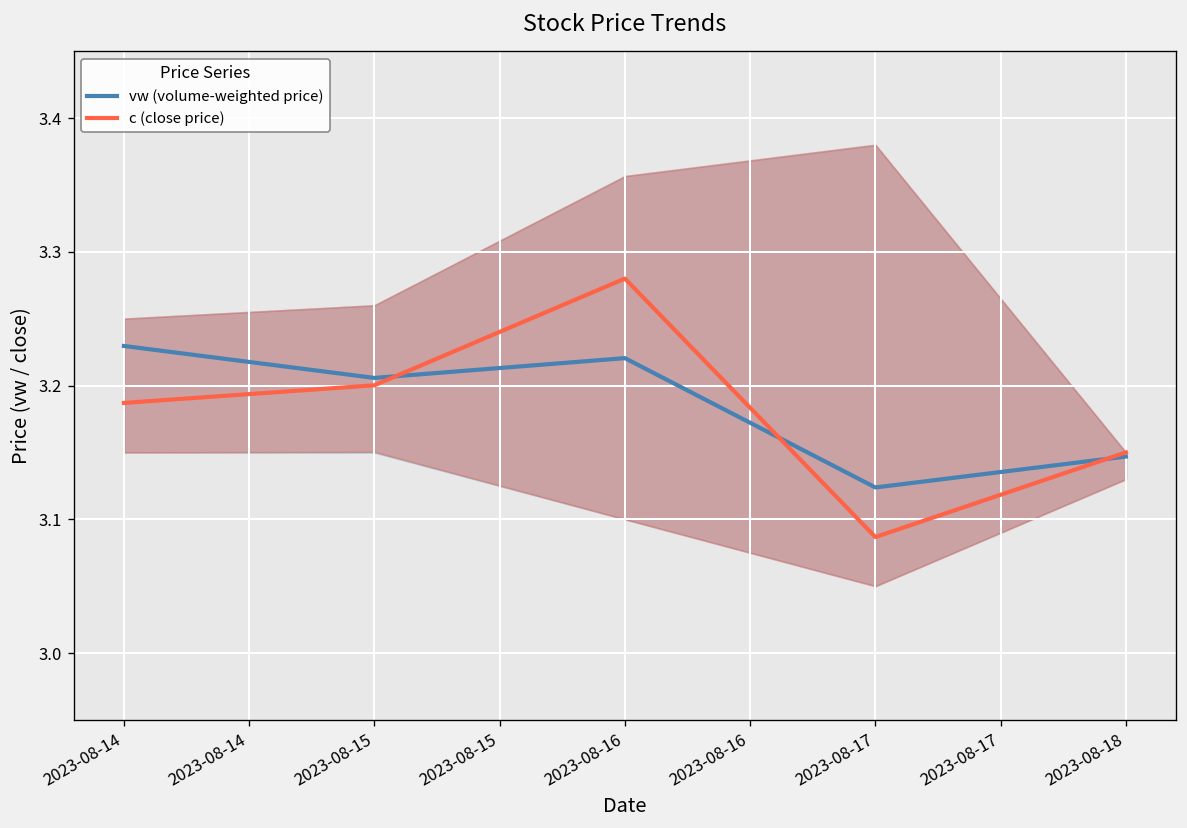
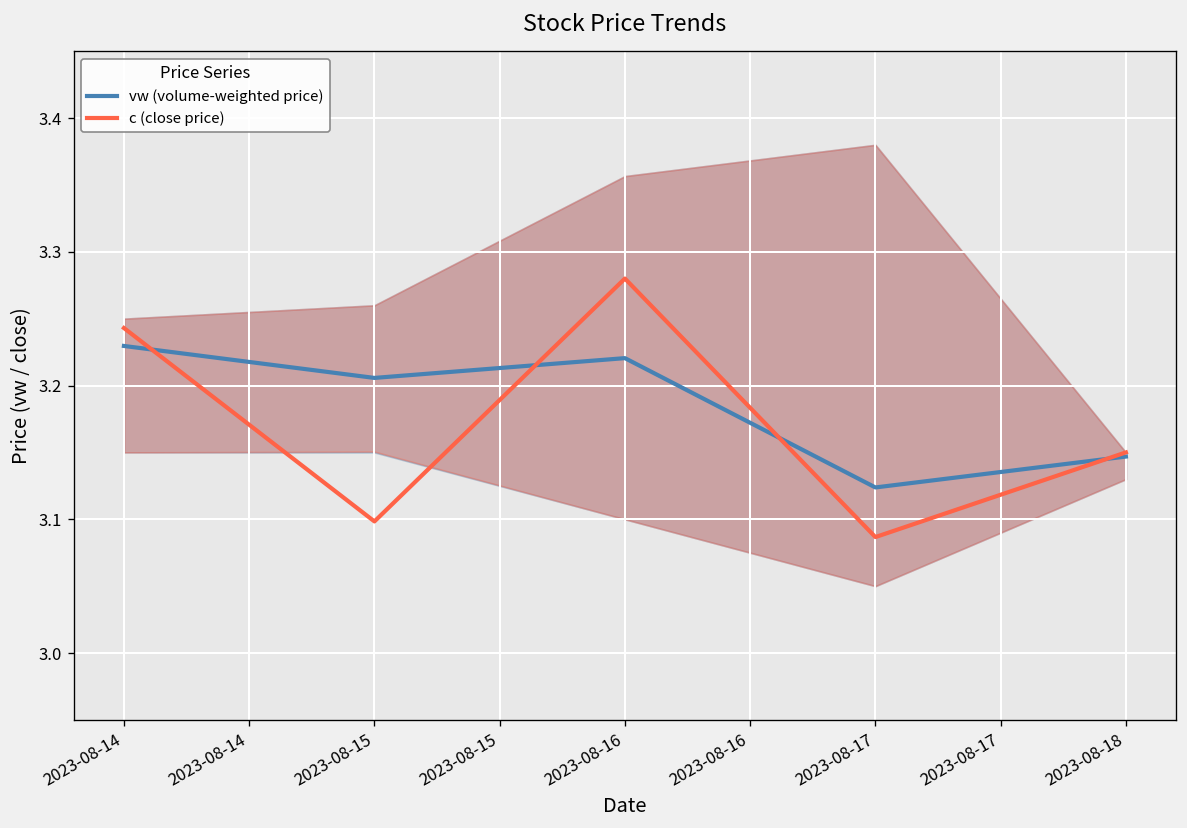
  {
    "c (close price)": {
-     "2023-08-14": 3.187,
-     "2023-08-15": 3.200,
+     "2023-08-14": 3.243,
+     "2023-08-15": 3.098,
      "2023-08-16": 3.280,
      "2023-08-17": 3.087
    }
  }
